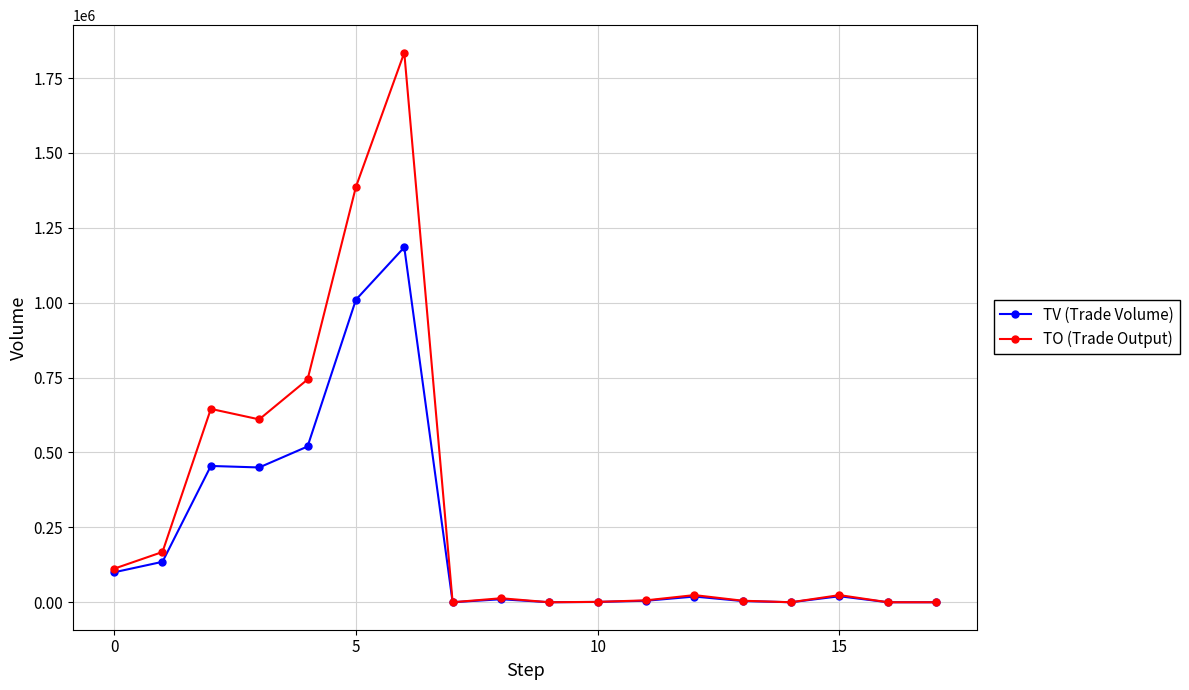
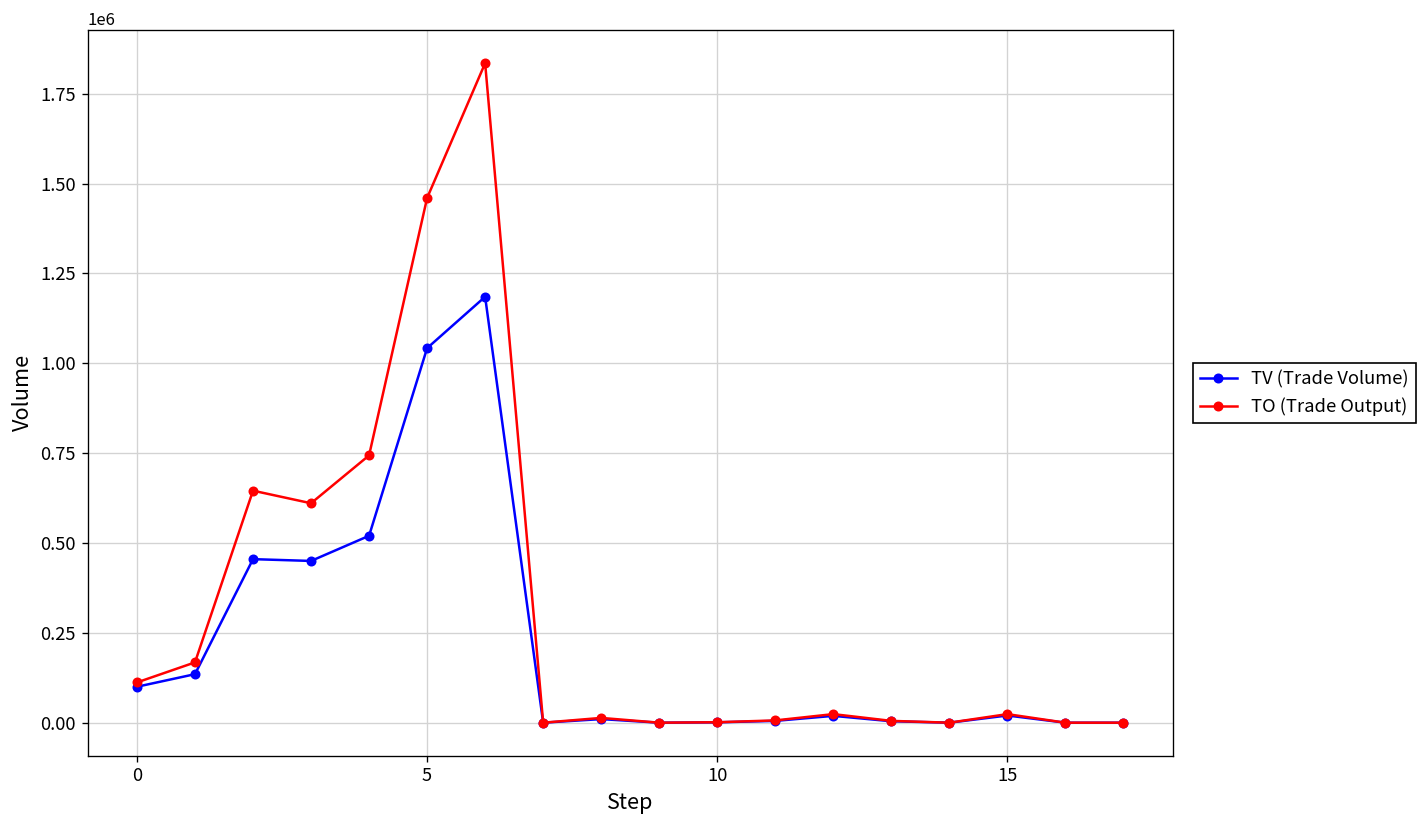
  {
    "TV (Trade Volume)": {
      "0": 100000,
-     "5": 1010000
+     "5": 1040000
    },
    "TO (Trade Output)": {
      "0": 110000,
-     "5": 1390000
+     "5": 1460000
    }
  }
